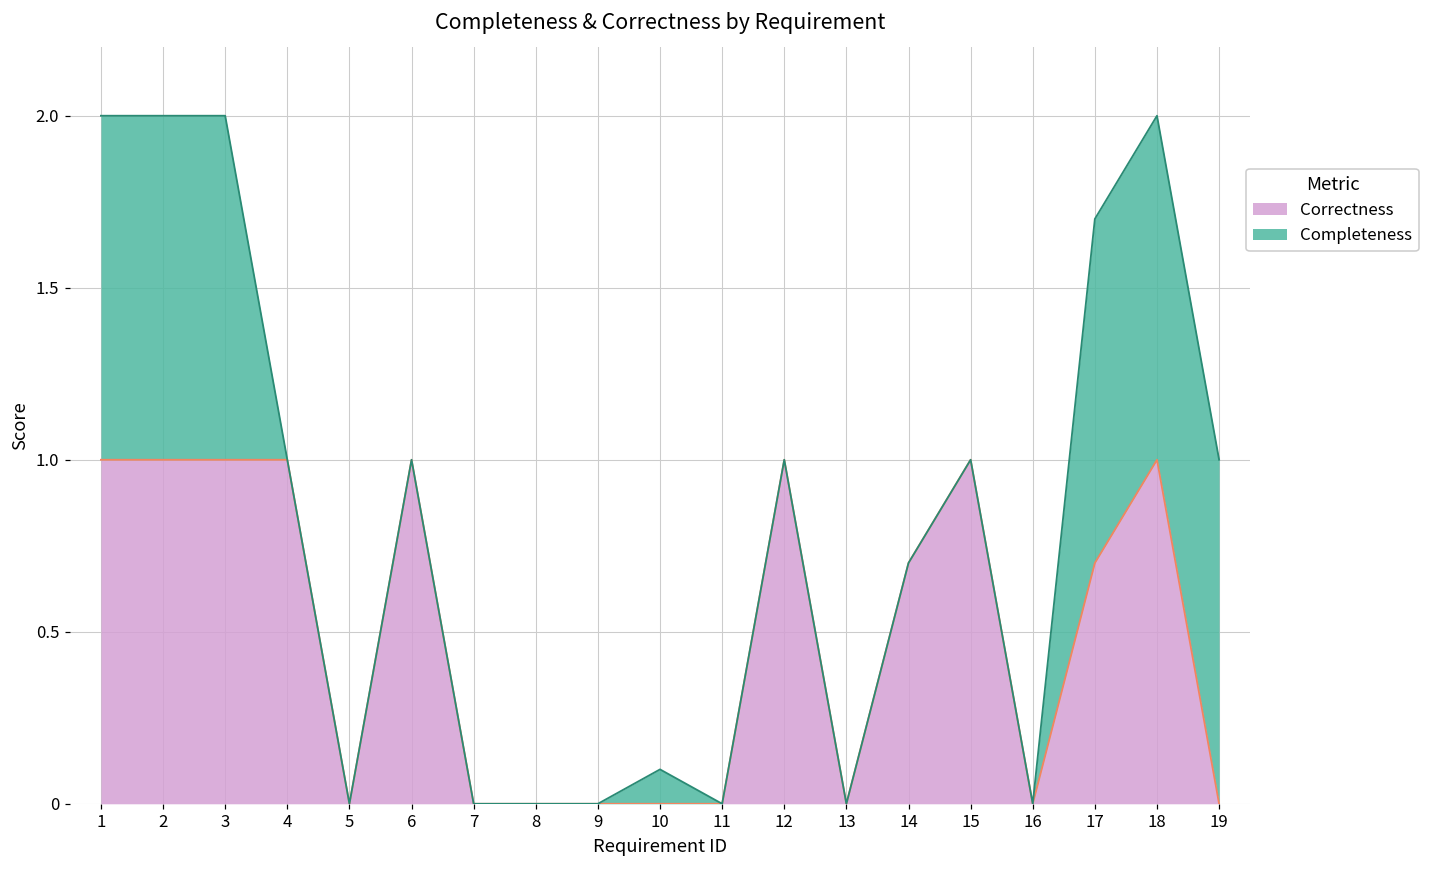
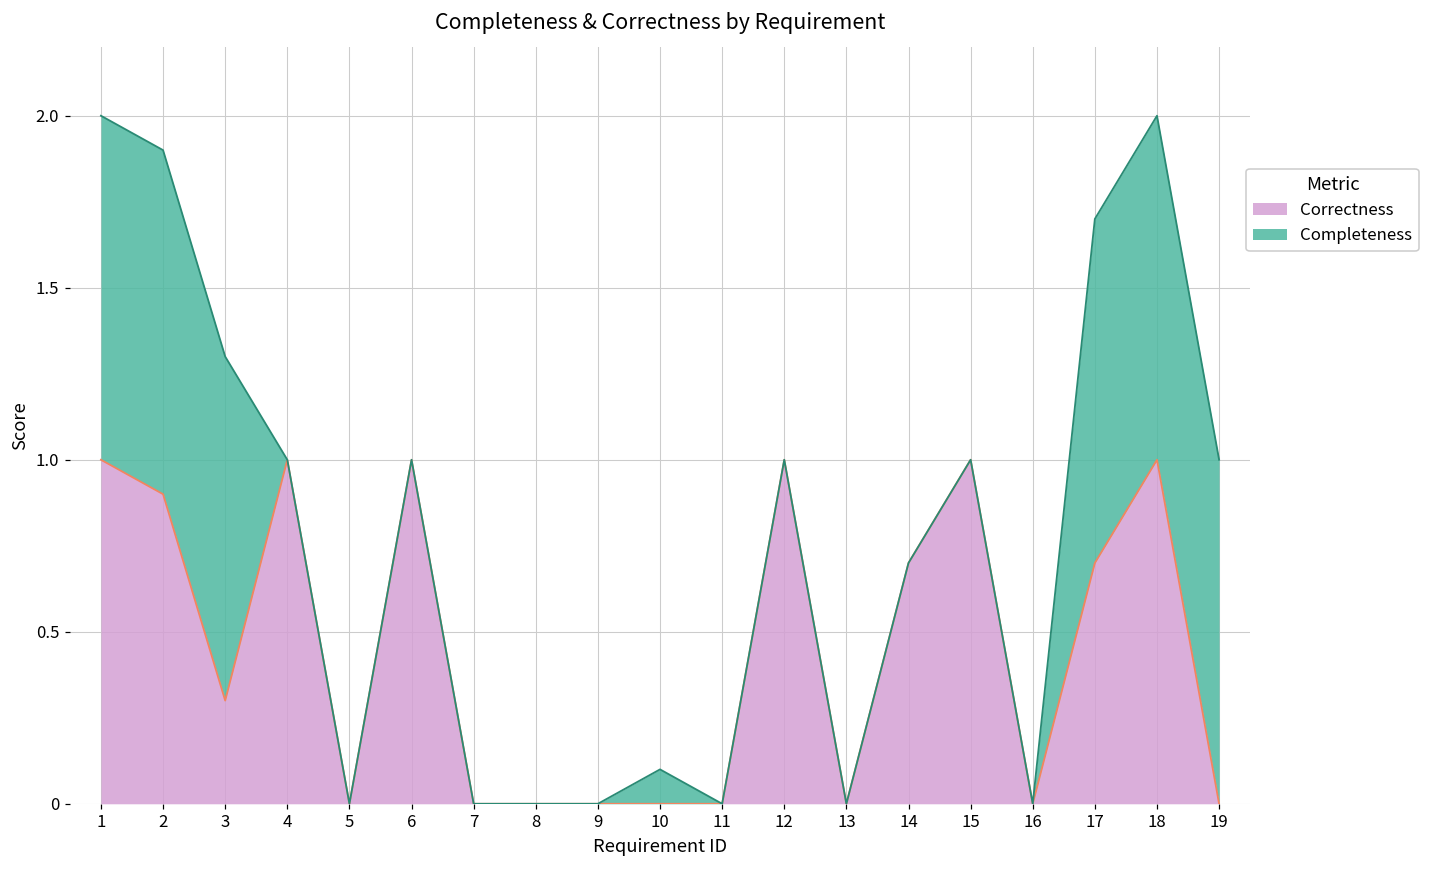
  {
    "Correctness": {
      "1": 1.0,
-     "2": 1.0,
-     "3": 1.0,
+     "2": 0.9,
+     "3": 0.3,
      "10": 0.0,
      "17": 0.7,
      "18": 1.0,
      "19": 0.0
    },
    "Completeness": {
      "1": 1.0,
      "2": 1.0,
      "3": 1.0,
      "10": 0.1,
      "17": 1.0,
      "18": 1.0,
      "19": 1.0
    }
  }
